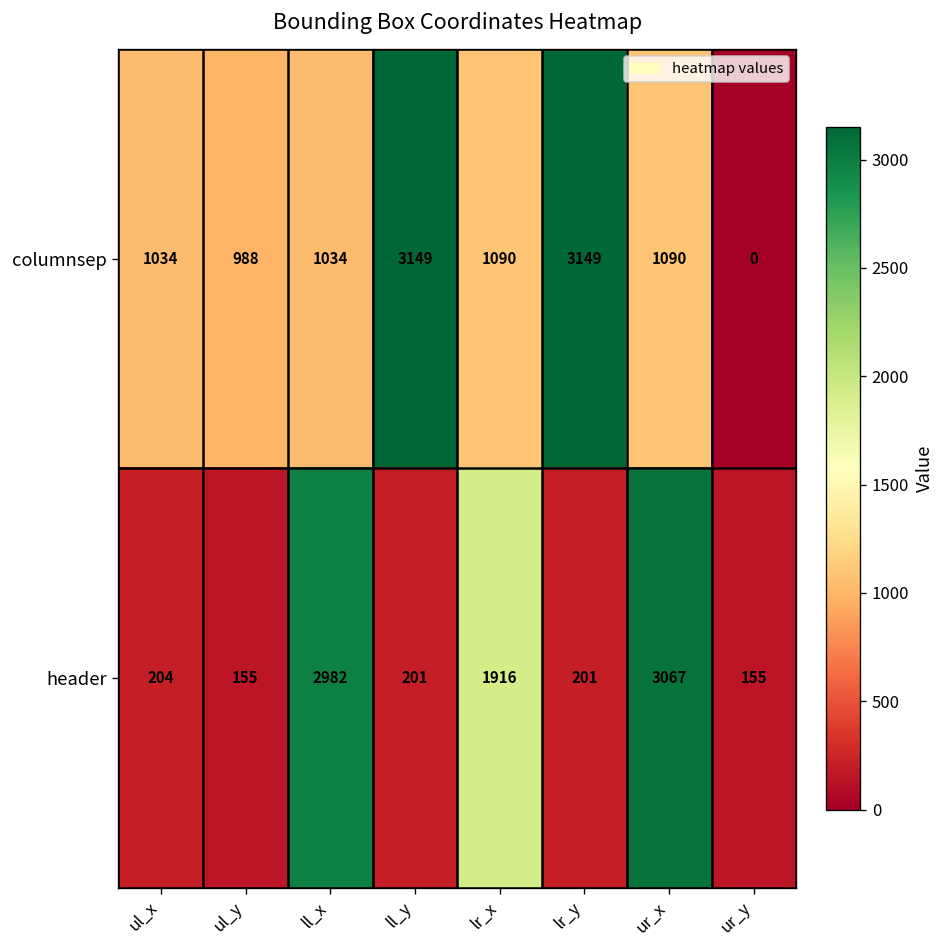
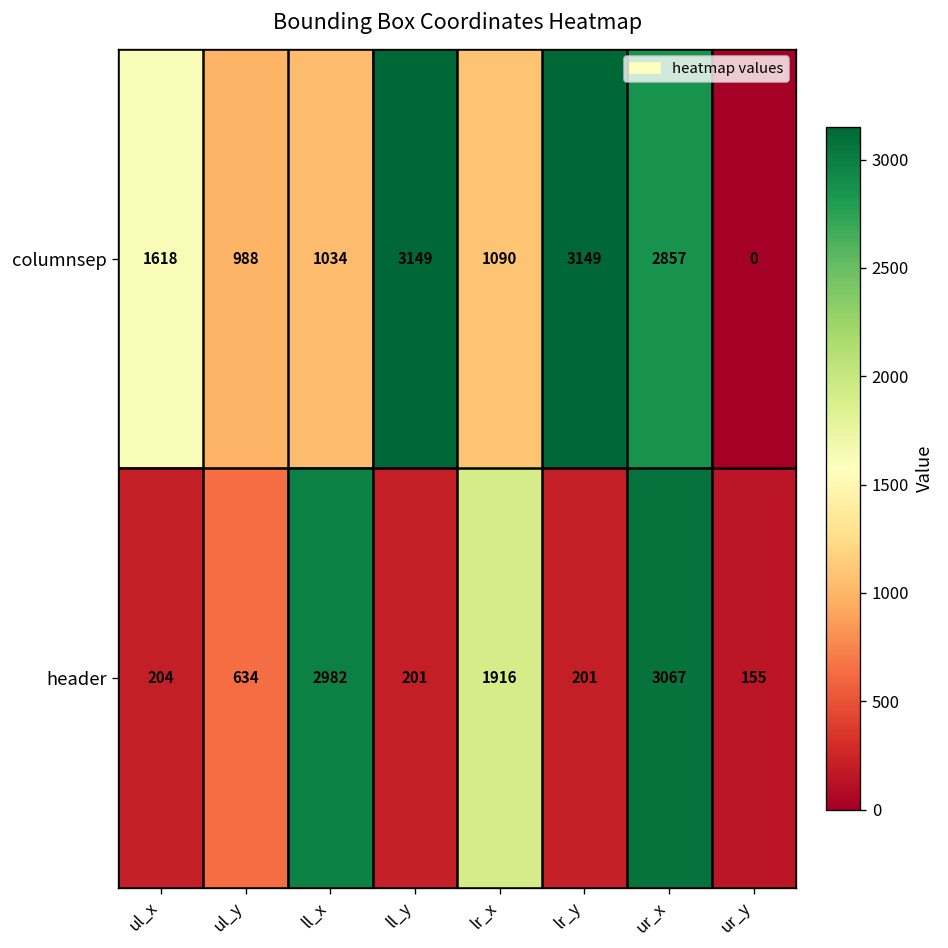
  {
    "columnsep": {
-     "ul_x": 1034,
+     "ul_x": 1618,
      "ul_y": 988,
      "ll_x": 1034,
      "ll_y": 3149,
      "lr_x": 1090,
      "lr_y": 3149,
-     "ur_x": 1090,
+     "ur_x": 2857,
      "ur_y": 0
    },
    "header": {
      "ul_x": 204,
-     "ul_y": 155,
+     "ul_y": 634,
      "ll_x": 2982,
      "ll_y": 201,
      "lr_x": 1916,
      "lr_y": 201,
      "ur_x": 3067,
      "ur_y": 155
    }
  }
